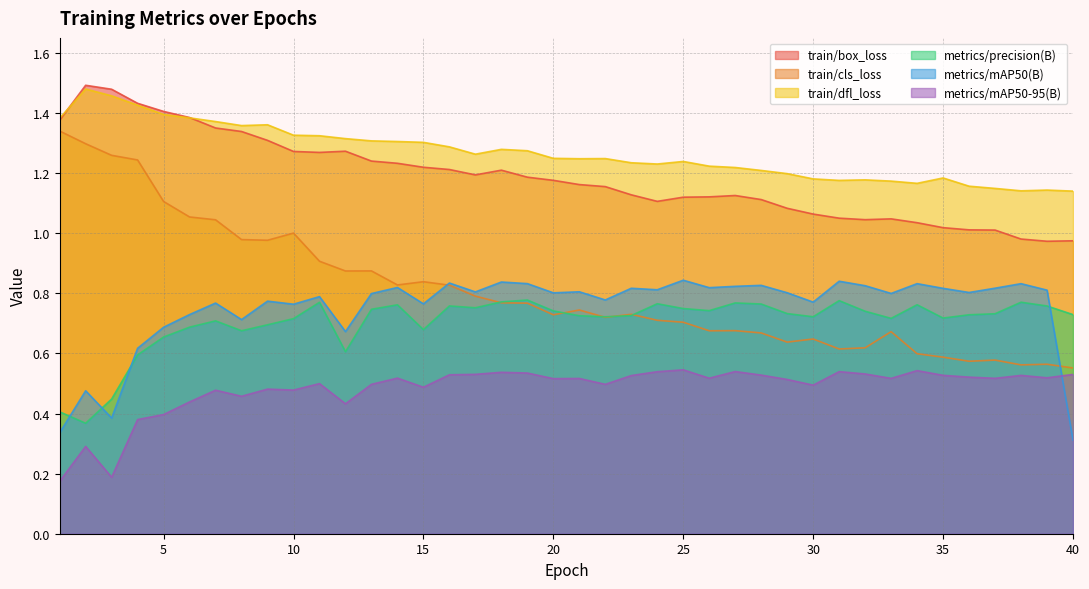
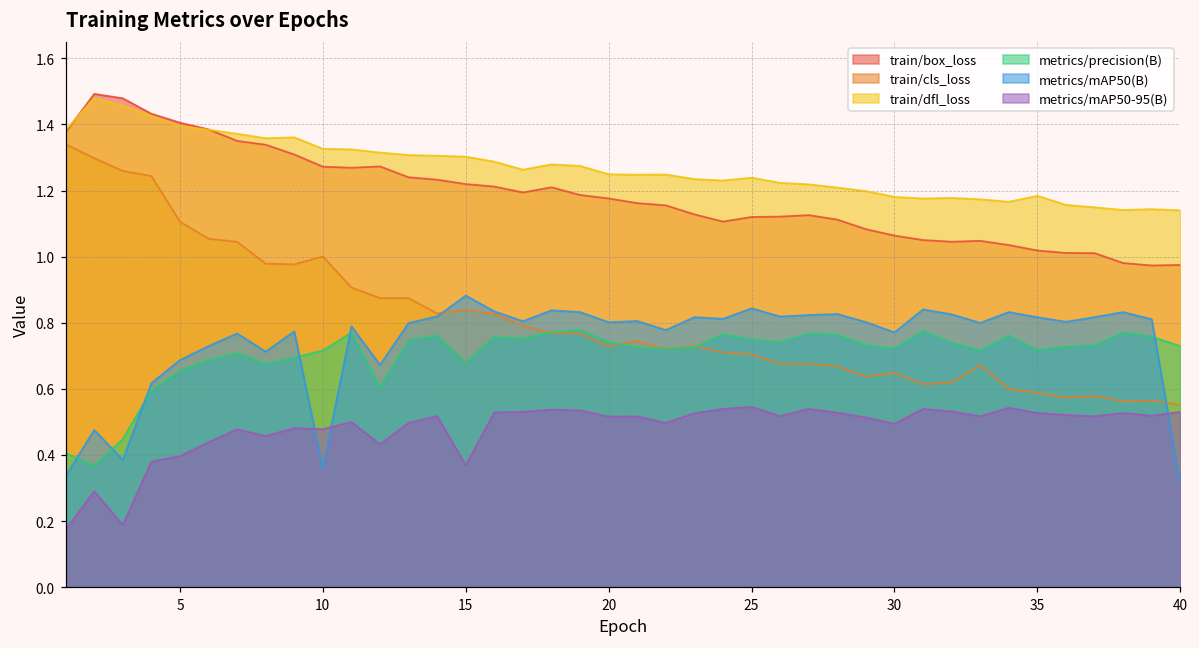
  {
    "train/dfl_loss": {
      "5": 1.40,
      "10": 1.33,
      "15": 1.30,
      "20": 1.25,
      "25": 1.24,
      "30": 1.18,
      "35": 1.18,
      "40": 1.14
    },
    "metrics/precision(B)": {
      "5": 0.65,
      "10": 0.72,
      "15": 0.68,
      "20": 0.74,
      "25": 0.75,
      "30": 0.72,
      "35": 0.72,
      "40": 0.73
    },
    "metrics/mAP50(B)": {
      "5": 0.69,
-     "10": 0.76,
-     "15": 0.76,
+     "10": 0.36,
+     "15": 0.88,
      "20": 0.80,
      "25": 0.84,
      "30": 0.77,
      "35": 0.82,
      "40": 0.31
    },
    "metrics/mAP50-95(B)": {
      "5": 0.40,
      "10": 0.48,
-     "15": 0.49,
+     "15": 0.37,
      "20": 0.52,
      "25": 0.55,
      "30": 0.49,
      "35": 0.53,
      "40": 0.53
    }
  }
